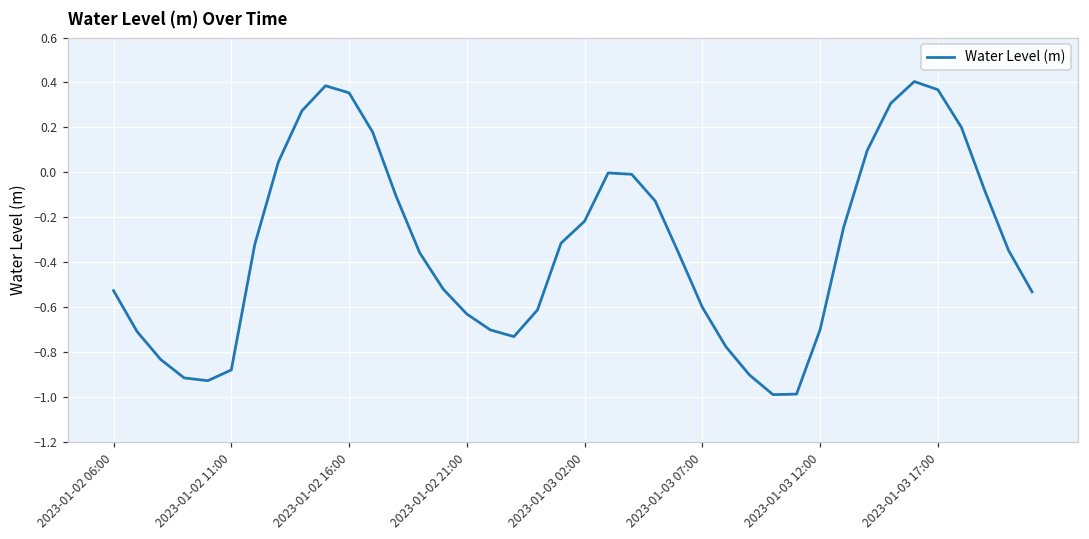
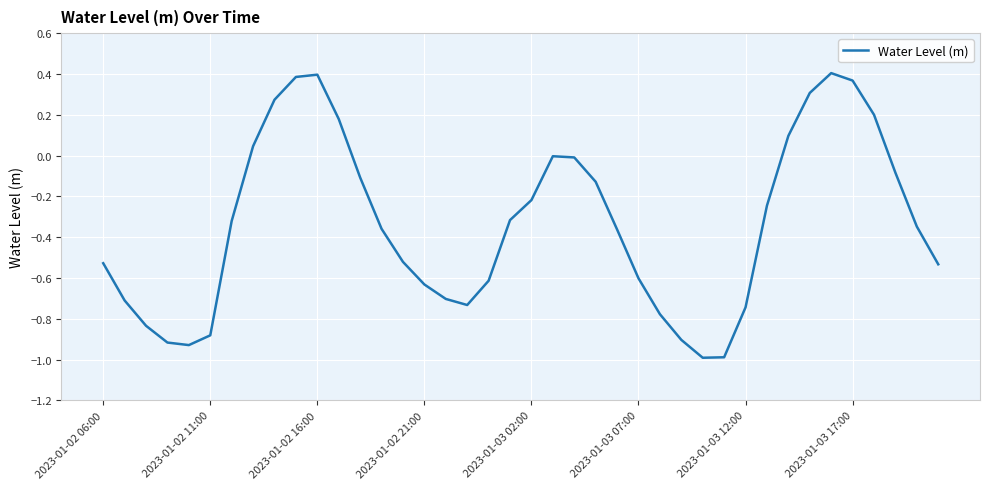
  {
    "2023-01-02 06:00": -0.53,
    "2023-01-02 11:00": -0.88,
-   "2023-01-02 16:00": 0.35,
+   "2023-01-02 16:00": 0.40,
    "2023-01-02 21:00": -0.63,
    "2023-01-03 02:00": -0.22,
    "2023-01-03 07:00": -0.60,
-   "2023-01-03 12:00": -0.70,
+   "2023-01-03 12:00": -0.74,
    "2023-01-03 17:00": 0.37
  }
